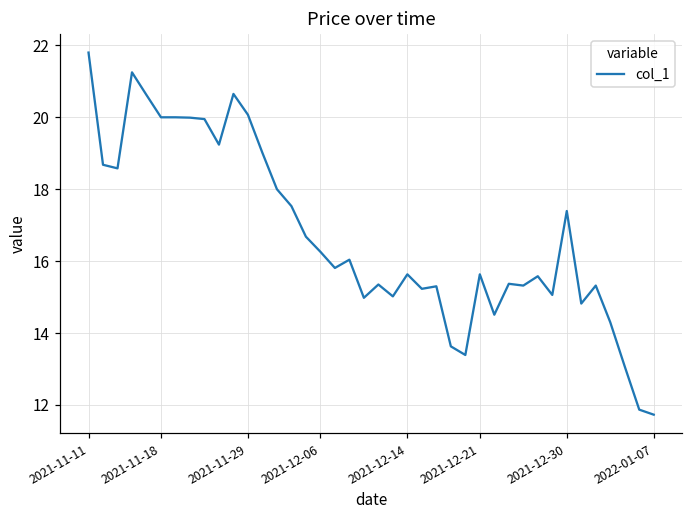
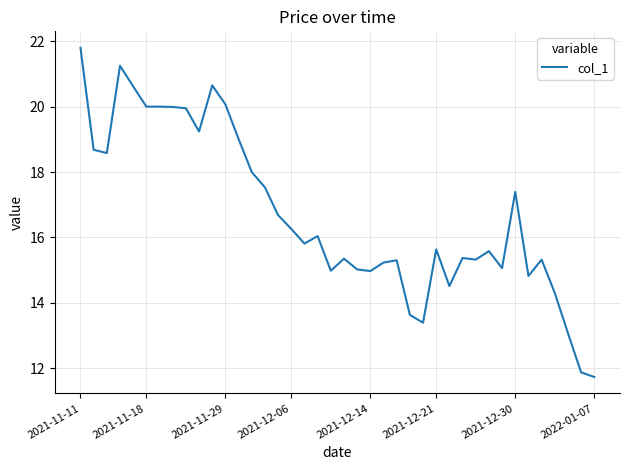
  {
    "2021-11-11": 21.8,
    "2021-11-18": 20.0,
    "2021-11-29": 20.1,
    "2021-12-06": 16.3,
-   "2021-12-14": 15.6,
+   "2021-12-14": 15.0,
    "2021-12-21": 15.6,
    "2021-12-30": 17.4,
    "2022-01-07": 11.7
  }
